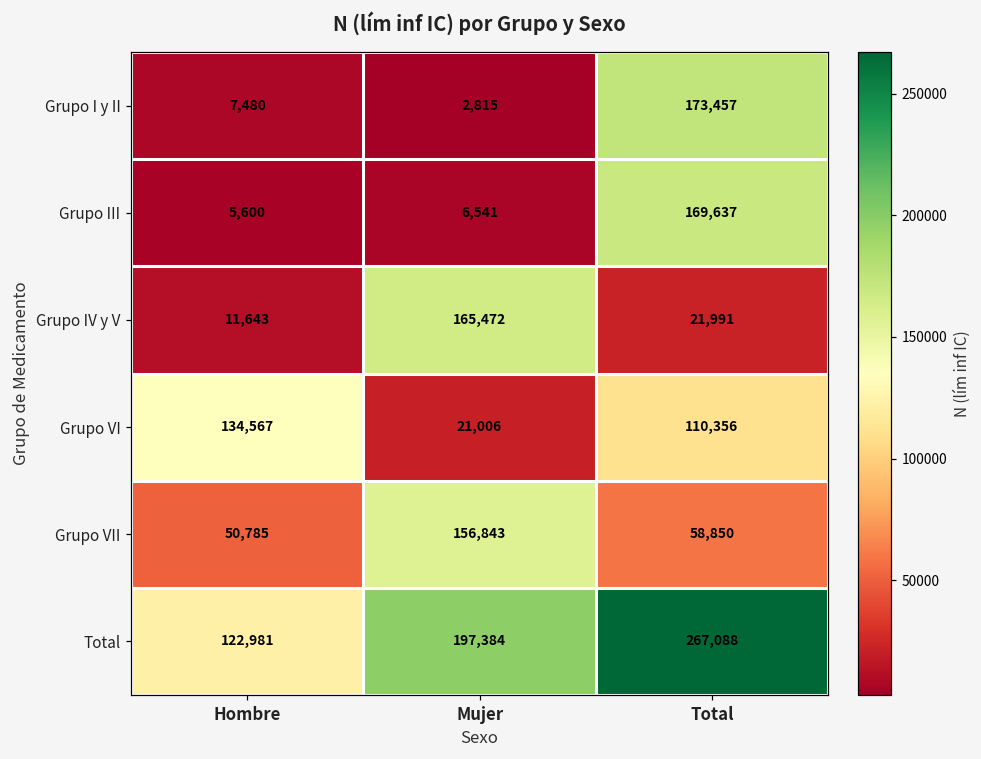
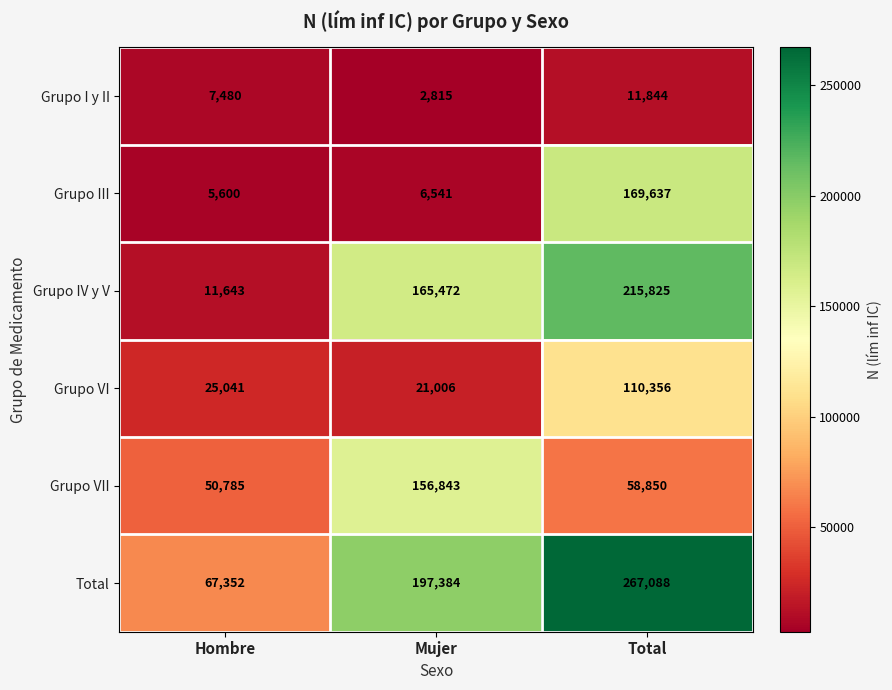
  {
    "Grupo I y II": {
      "Hombre": "7,480",
      "Mujer": "2,815",
-     "Total": "173,457"
+     "Total": "11,844"
    },
    "Grupo III": {
      "Hombre": "5,600",
      "Mujer": "6,541",
      "Total": "169,637"
    },
    "Grupo IV y V": {
      "Hombre": "11,643",
      "Mujer": "165,472",
-     "Total": "21,991"
+     "Total": "215,825"
    },
    "Grupo VI": {
-     "Hombre": "134,567",
+     "Hombre": "25,041",
      "Mujer": "21,006",
      "Total": "110,356"
    },
    "Grupo VII": {
      "Hombre": "50,785",
      "Mujer": "156,843",
      "Total": "58,850"
    },
    "Total": {
-     "Hombre": "122,981",
+     "Hombre": "67,352",
      "Mujer": "197,384",
      "Total": "267,088"
    }
  }
